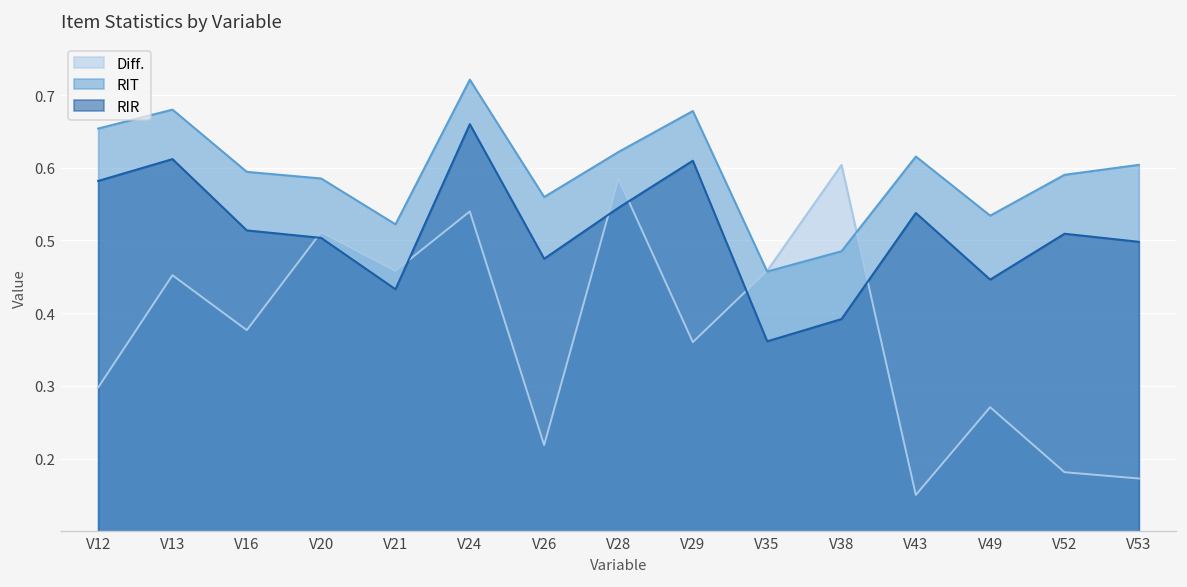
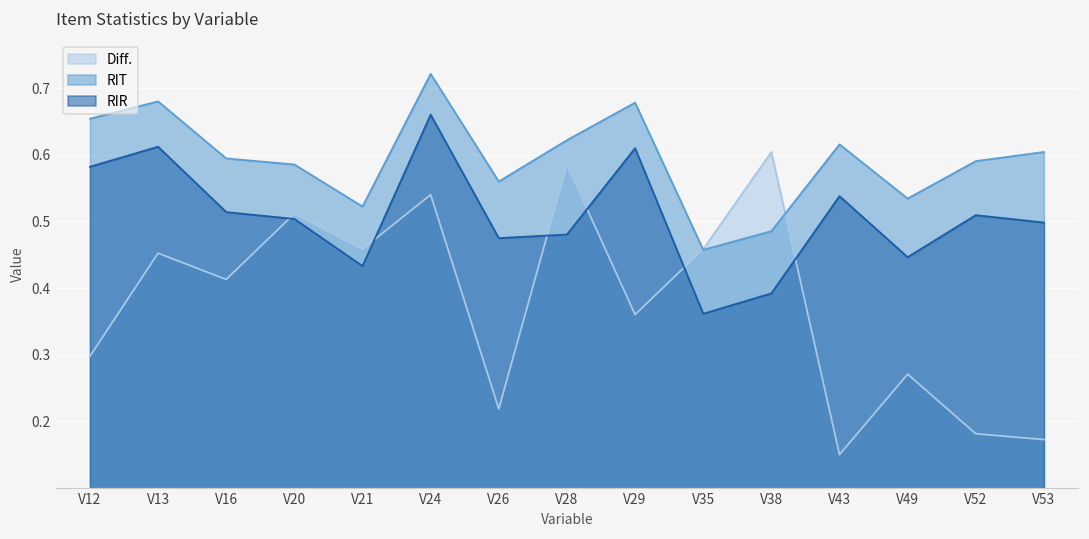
  {
    "Diff.": {
      "V12": 0.30,
      "V13": 0.45,
-     "V16": 0.38,
+     "V16": 0.41,
      "V20": 0.51,
      "V21": 0.46,
      "V24": 0.54,
      "V26": 0.22,
      "V28": 0.59,
      "V29": 0.36,
      "V38": 0.60,
      "V43": 0.15,
      "V49": 0.27,
      "V52": 0.18,
      "V53": 0.17
    },
    "RIT": {
      "V12": 0.65,
      "V13": 0.68,
      "V16": 0.59,
      "V20": 0.59,
      "V21": 0.52,
      "V24": 0.72,
      "V26": 0.56,
      "V28": 0.62,
      "V29": 0.68,
      "V38": 0.49,
      "V43": 0.62,
      "V49": 0.53,
      "V52": 0.59,
      "V53": 0.60
    },
    "RIR": {
      "V12": 0.58,
      "V13": 0.61,
      "V16": 0.51,
      "V20": 0.50,
      "V21": 0.43,
      "V24": 0.66,
      "V26": 0.47,
-     "V28": 0.54,
+     "V28": 0.48,
      "V29": 0.61,
      "V35": 0.36,
      "V38": 0.39,
      "V43": 0.54,
      "V49": 0.45,
      "V52": 0.51,
      "V53": 0.50
    }
  }
